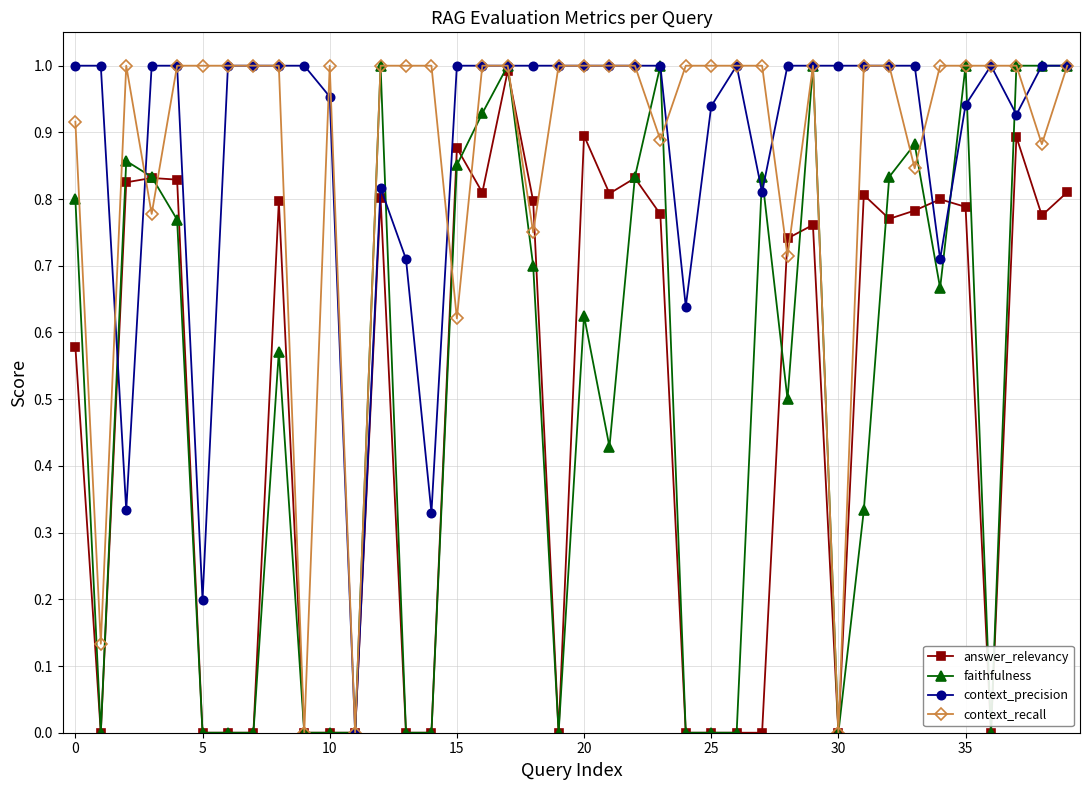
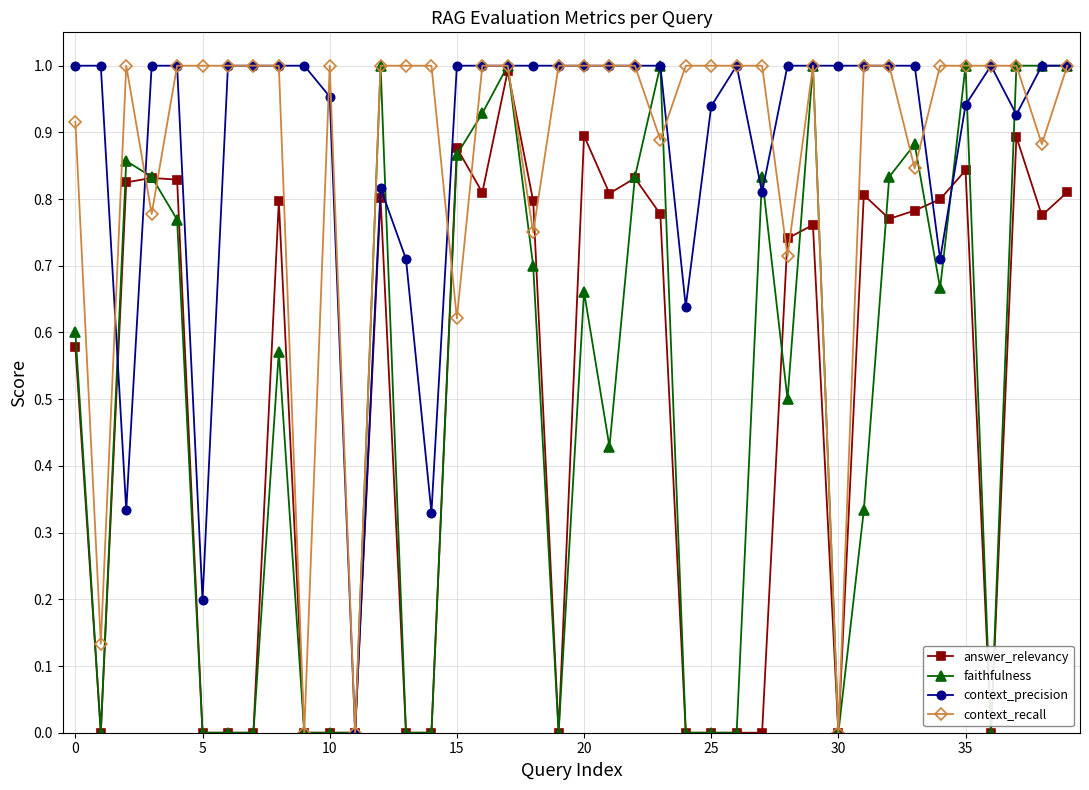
  {
    "answer_relevancy": {
      "0": 0.58,
      "15": 0.88,
      "20": 0.89,
-     "35": 0.79
+     "35": 0.84
    },
    "faithfulness": {
-     "0": 0.8,
-     "15": 0.85,
-     "20": 0.63
+     "0": 0.6,
+     "15": 0.87,
+     "20": 0.66
    },
    "context_precision": {
      "0": 1.00,
      "5": 0.20,
      "10": 0.95,
      "15": 1.00,
      "25": 0.94,
      "30": 1.00,
      "35": 0.94
    },
    "context_recall": {
      "0": 0.92,
      "5": 1.00,
      "10": 1.00,
      "15": 0.62,
      "25": 1.00
    }
  }
